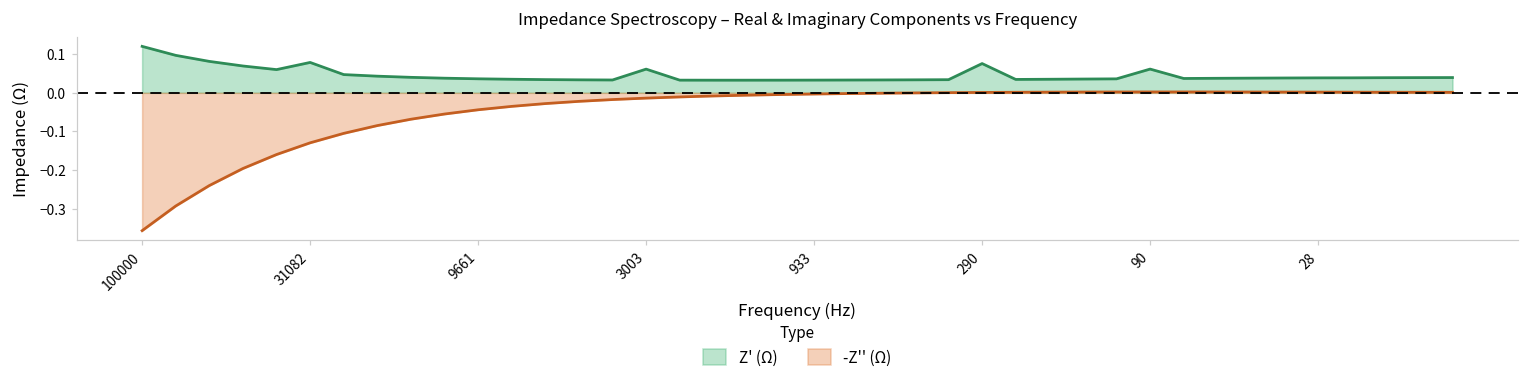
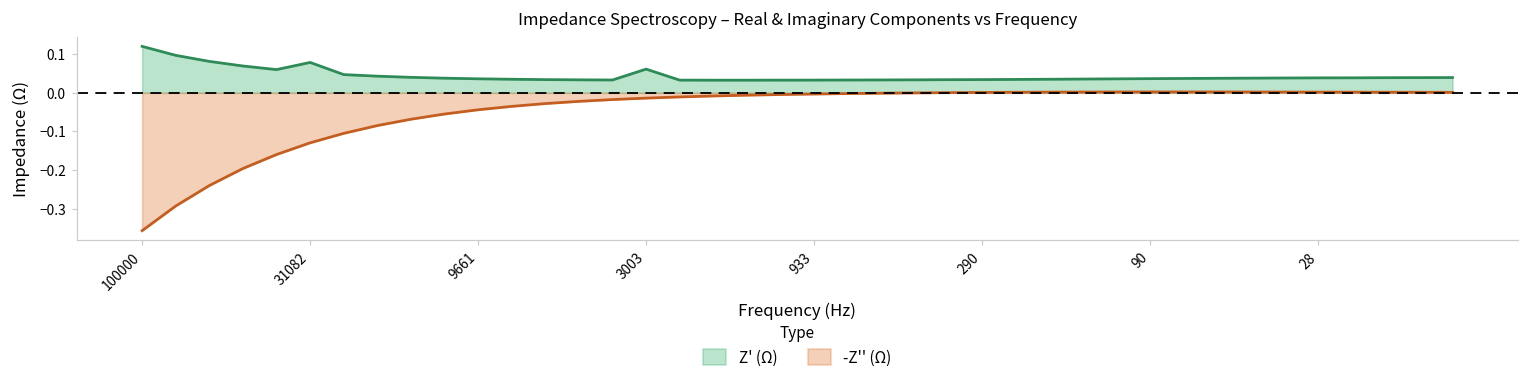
  {
    "Z' (Ω)": {
      "100000": 0.12,
      "31082": 0.08,
      "9661": 0.04,
      "3003": 0.06,
      "933": 0.03,
-     "290": 0.08,
-     "90": 0.06
+     "290": 0.03,
+     "90": 0.04
    }
  }
